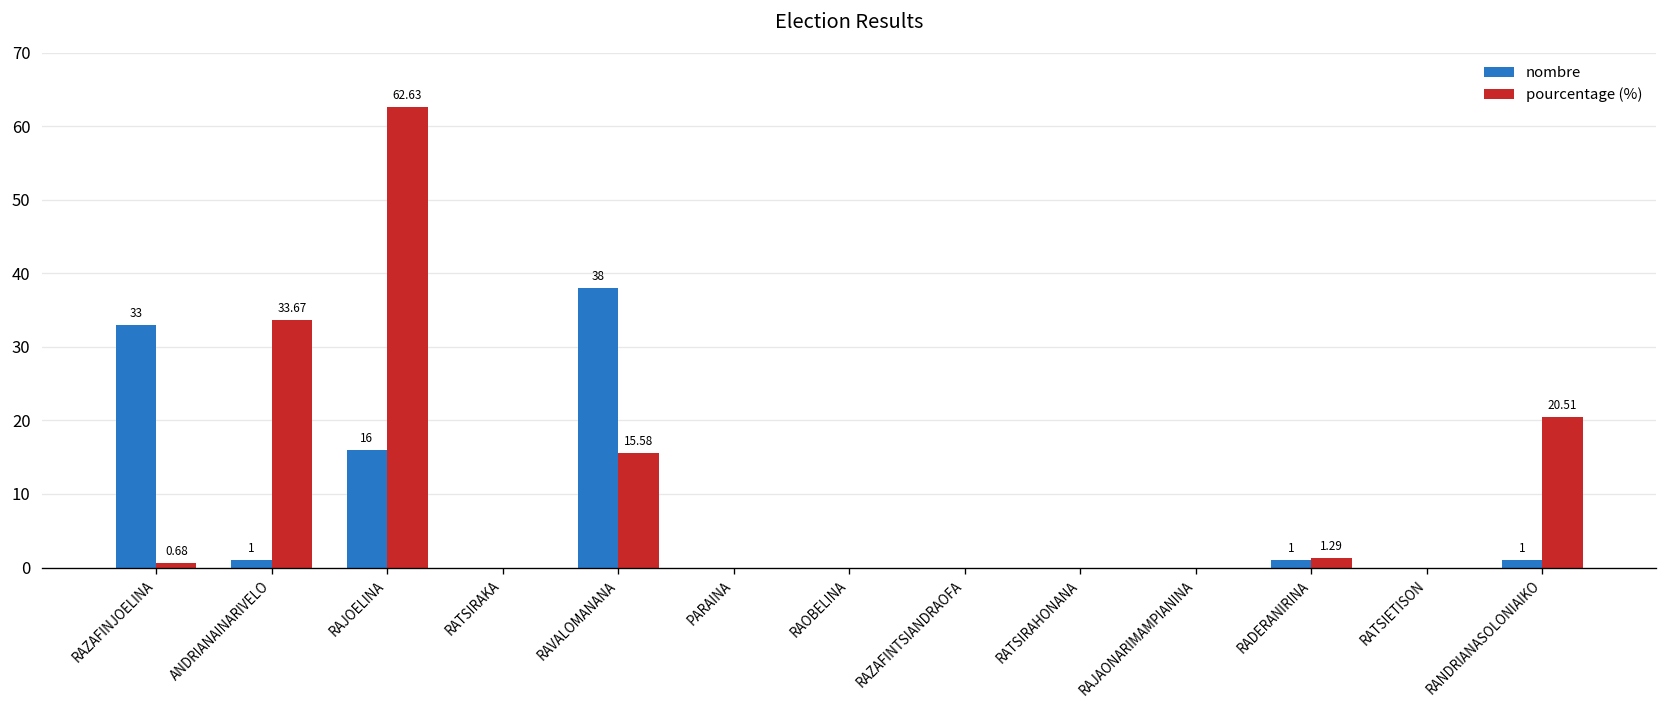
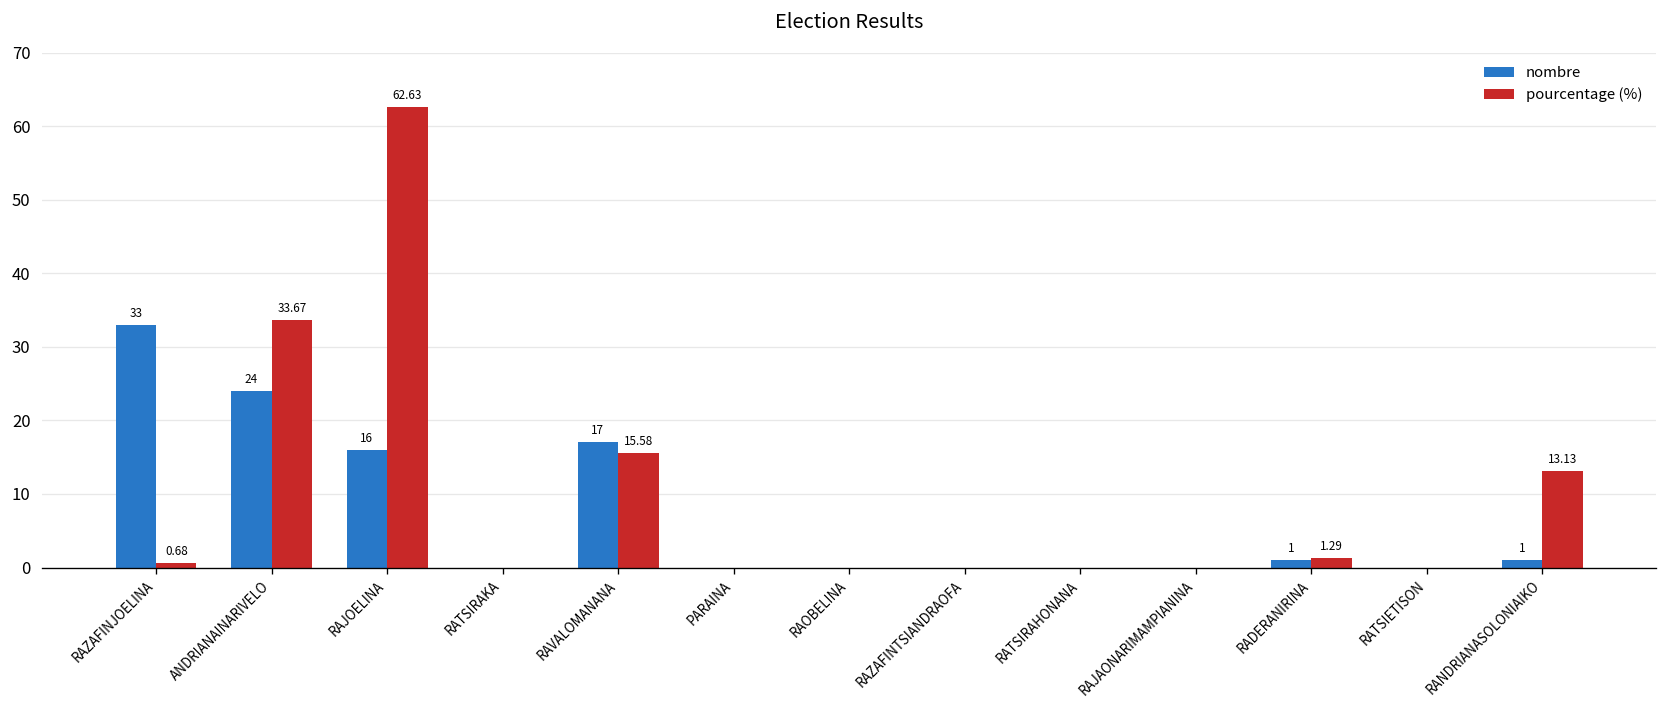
  {
    "nombre": {
      "RAZAFINJOELINA": 33,
-     "ANDRIANAINARIVELO": 1,
+     "ANDRIANAINARIVELO": 24,
      "RAJOELINA": 16,
-     "RAVALOMANANA": 38,
+     "RAVALOMANANA": 17,
      "RADERANIRINA": 1,
      "RANDRIANASOLONIAIKO": 1
    },
    "pourcentage (%)": {
      "RAZAFINJOELINA": 0.68,
      "ANDRIANAINARIVELO": 33.67,
      "RAJOELINA": 62.63,
      "RAVALOMANANA": 15.58,
      "RADERANIRINA": 1.29,
-     "RANDRIANASOLONIAIKO": 20.51
+     "RANDRIANASOLONIAIKO": 13.13
    }
  }
